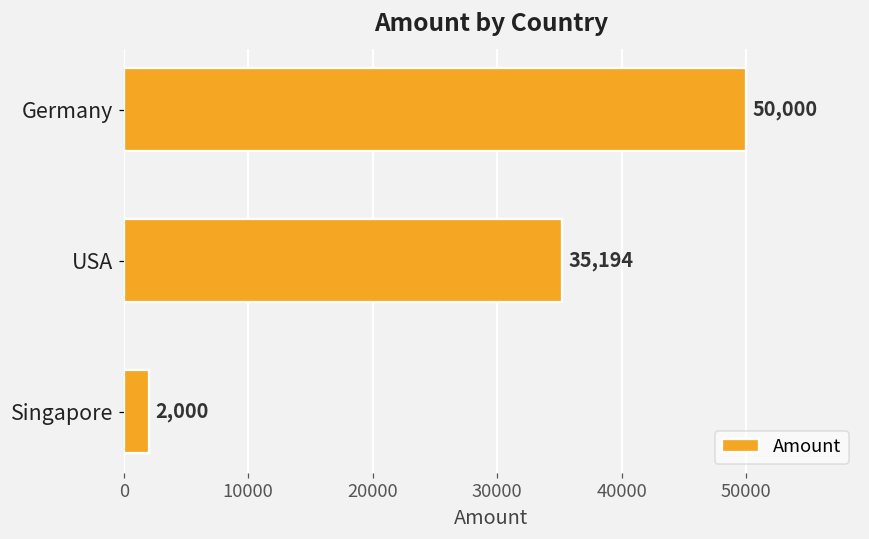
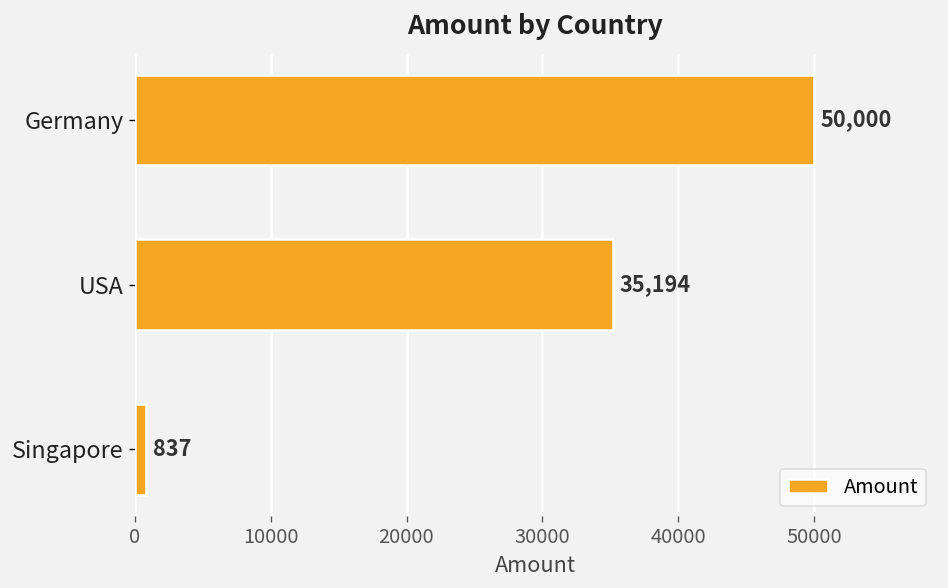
  {
    "Germany": "50,000",
    "USA": "35,194",
-   "Singapore": "2,000"
+   "Singapore": "837"
  }
